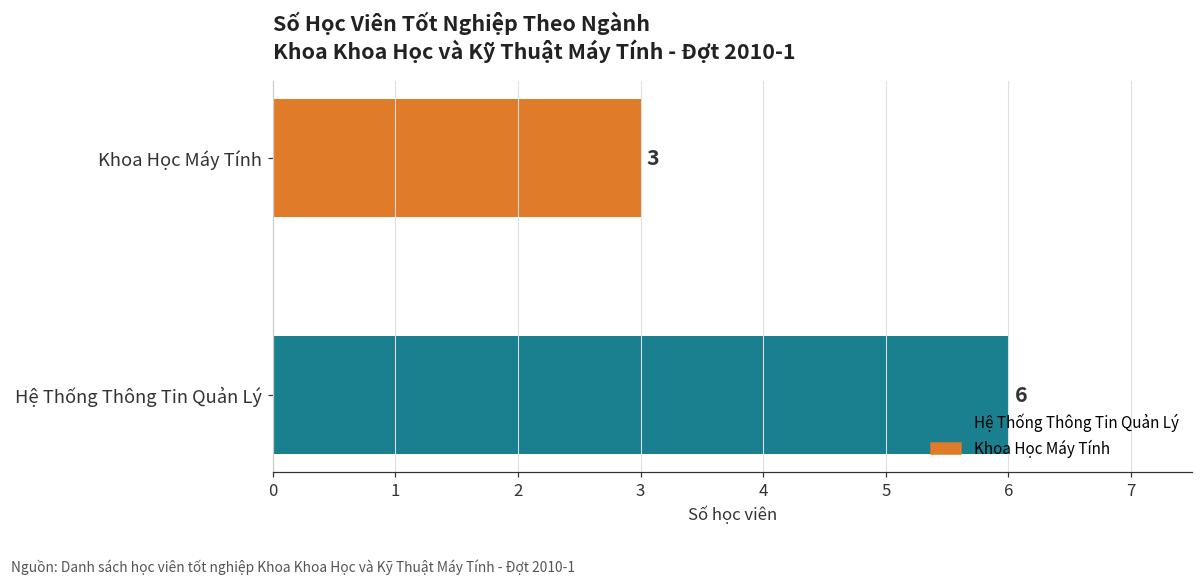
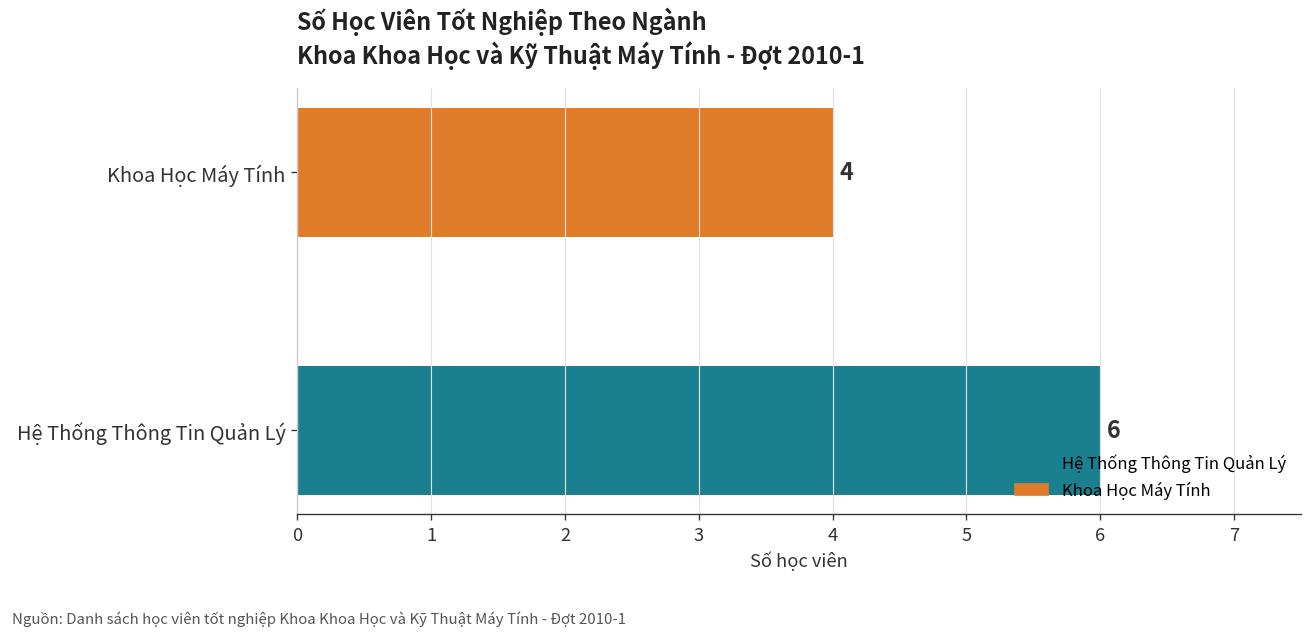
  {
-   "Khoa Học Máy Tính": 3,
+   "Khoa Học Máy Tính": 4,
    "Hệ Thống Thông Tin Quản Lý": 6
  }
